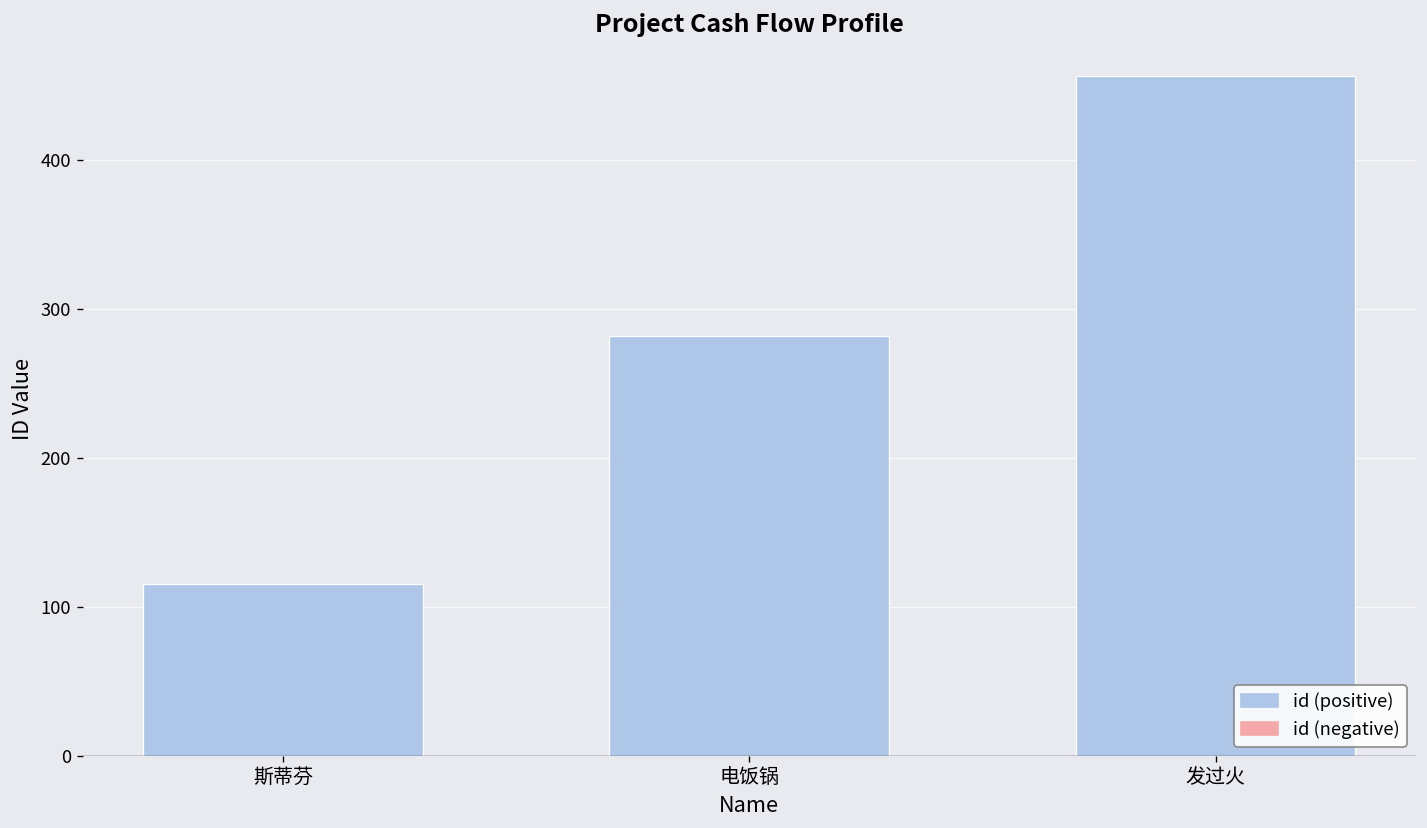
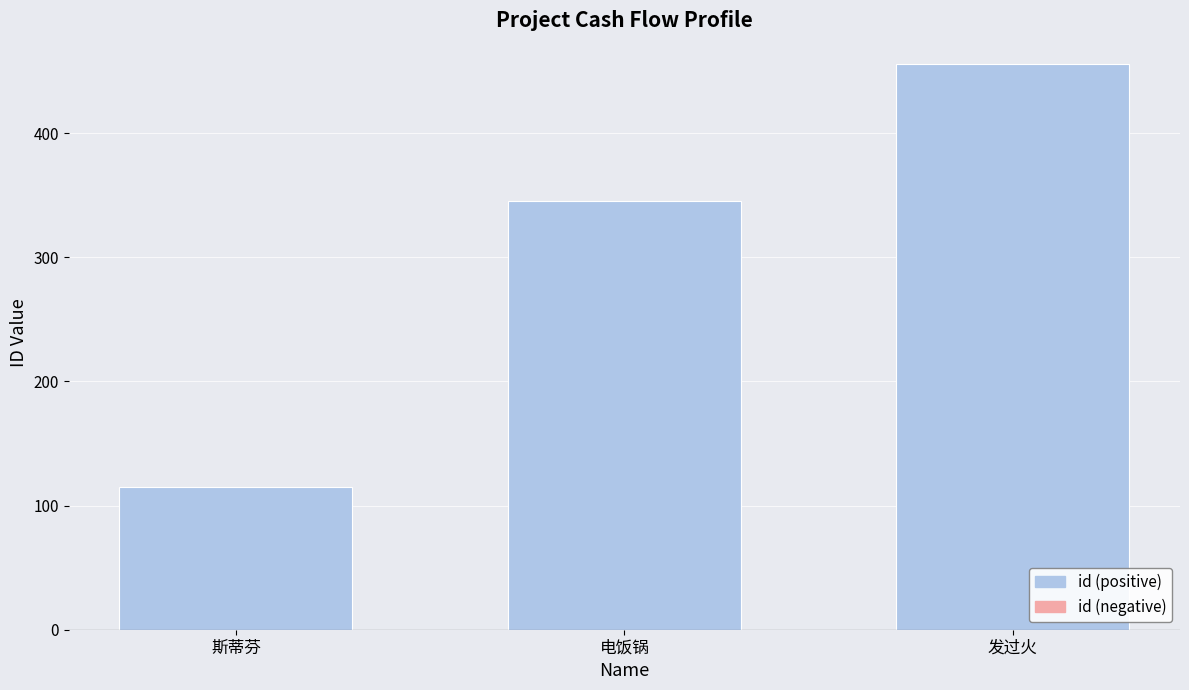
  {
    "斯蒂芬": 115,
-   "电饭锅": 282,
+   "电饭锅": 345,
    "发过火": 456
  }
